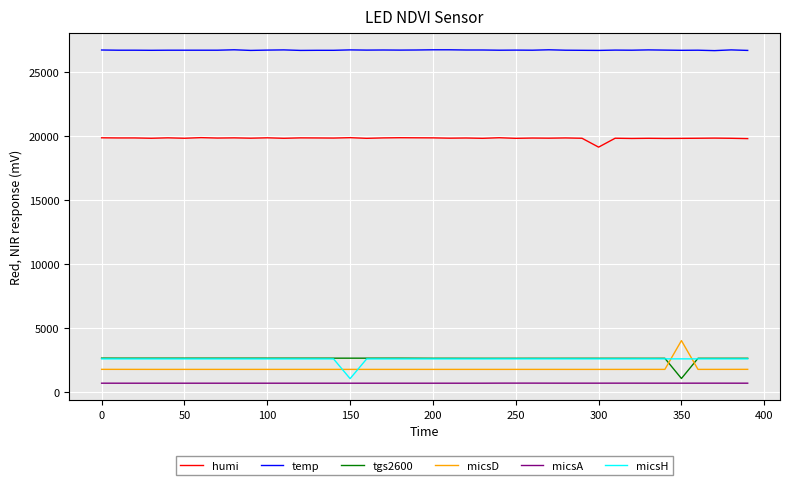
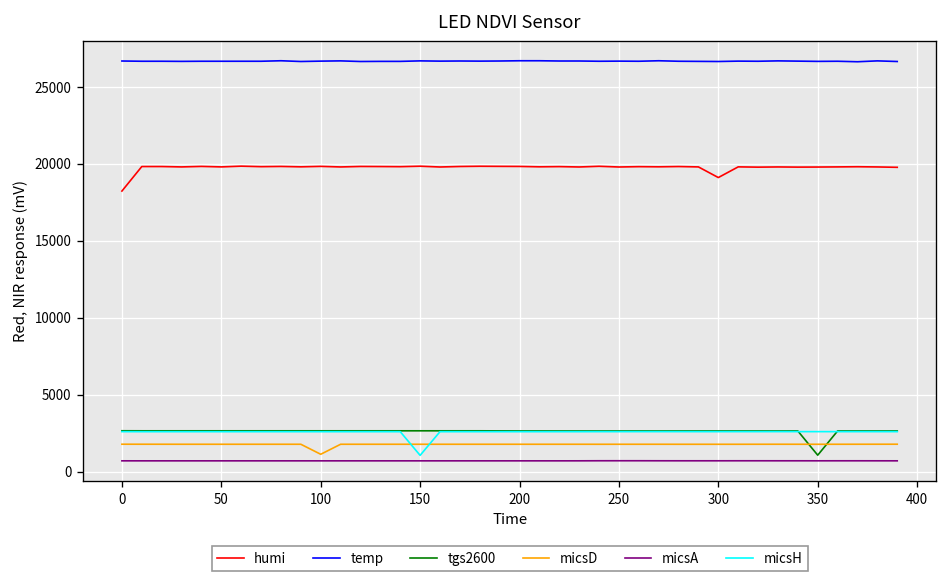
  {
    "humi": {
-     "0": 19800,
+     "0": 18200,
      "50": 19800,
      "100": 19800,
      "150": 19800,
      "200": 19800,
      "250": 19800,
      "300": 19100,
      "350": 19800
    },
    "temp": {
      "0": 26700,
      "50": 26700,
      "100": 26700,
      "150": 26700,
      "200": 26700,
      "250": 26700,
      "300": 26600,
      "350": 26700
    },
    "tgs2600": {
      "150": 2700,
      "350": 1100
    },
    "micsD": {
      "0": 1800,
      "50": 1800,
-     "100": 1800,
+     "100": 1100,
      "150": 1800,
      "200": 1800,
      "250": 1800,
      "300": 1800,
-     "350": 4000
+     "350": 1800
    },
    "micsA": {
      "0": 700,
      "50": 700,
      "100": 700,
      "150": 700,
      "200": 700,
      "250": 700,
      "300": 700,
      "350": 700
    },
    "micsH": {
      "150": 1100,
      "350": 2600
    }
  }
